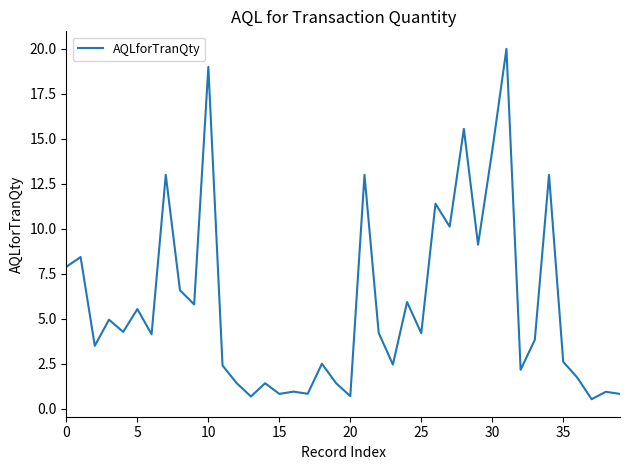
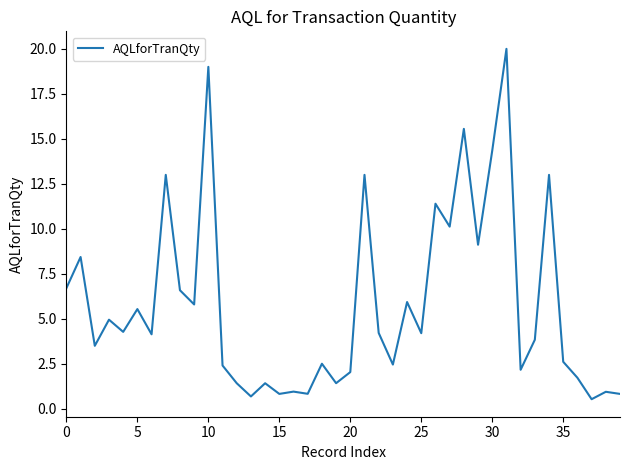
  {
-   "0": 7.9,
+   "0": 6.7,
    "5": 5.5,
    "10": 19.0,
    "15": 0.8,
-   "20": 0.7,
+   "20": 2.0,
    "25": 4.2,
    "30": 14.3,
    "35": 2.6
  }
